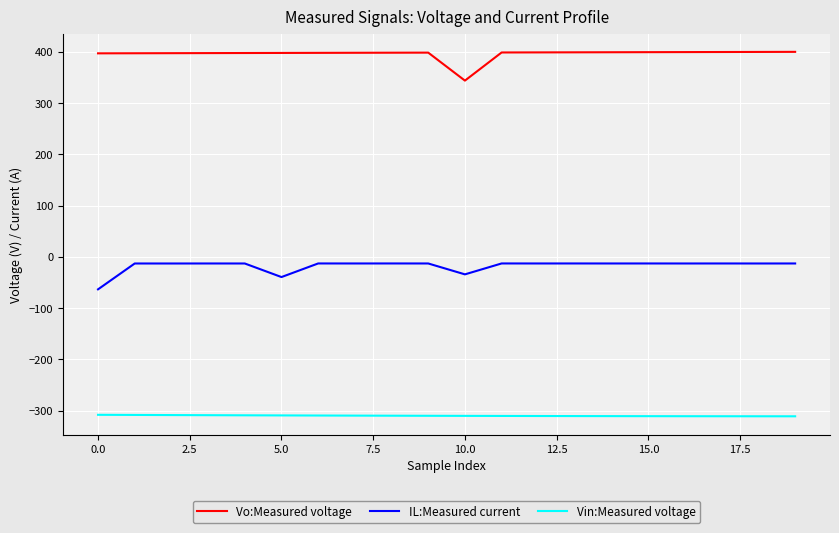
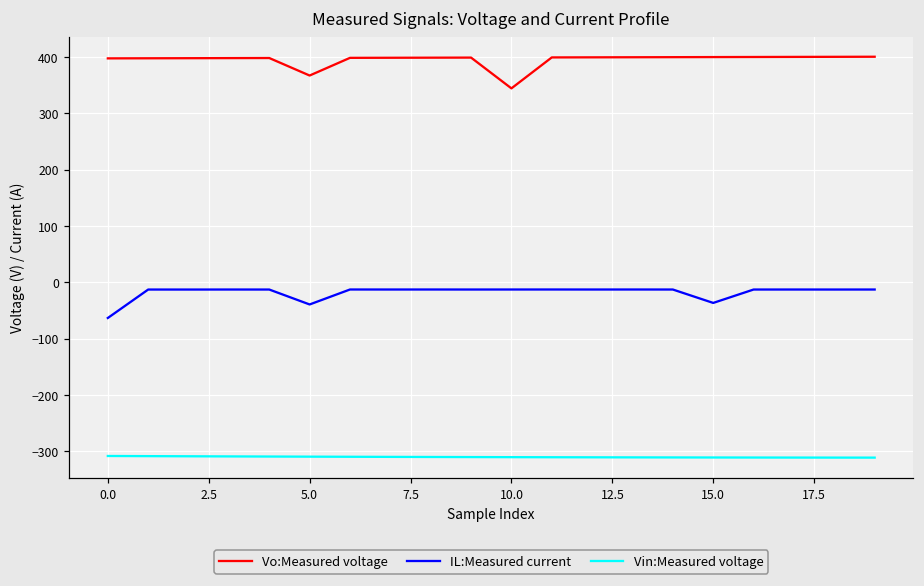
  {
    "Vo:Measured voltage": {
      "0.0": 400,
-     "5.0": 400,
+     "5.0": 370,
      "10.0": 340,
      "15.0": 400
    },
    "IL:Measured current": {
      "0.0": -60,
      "5.0": -40,
-     "10.0": -30,
-     "15.0": -10
+     "10.0": -10,
+     "15.0": -40
    },
    "Vin:Measured voltage": {
      "0.0": -310,
      "5.0": -310,
      "10.0": -310,
      "15.0": -310
    }
  }
